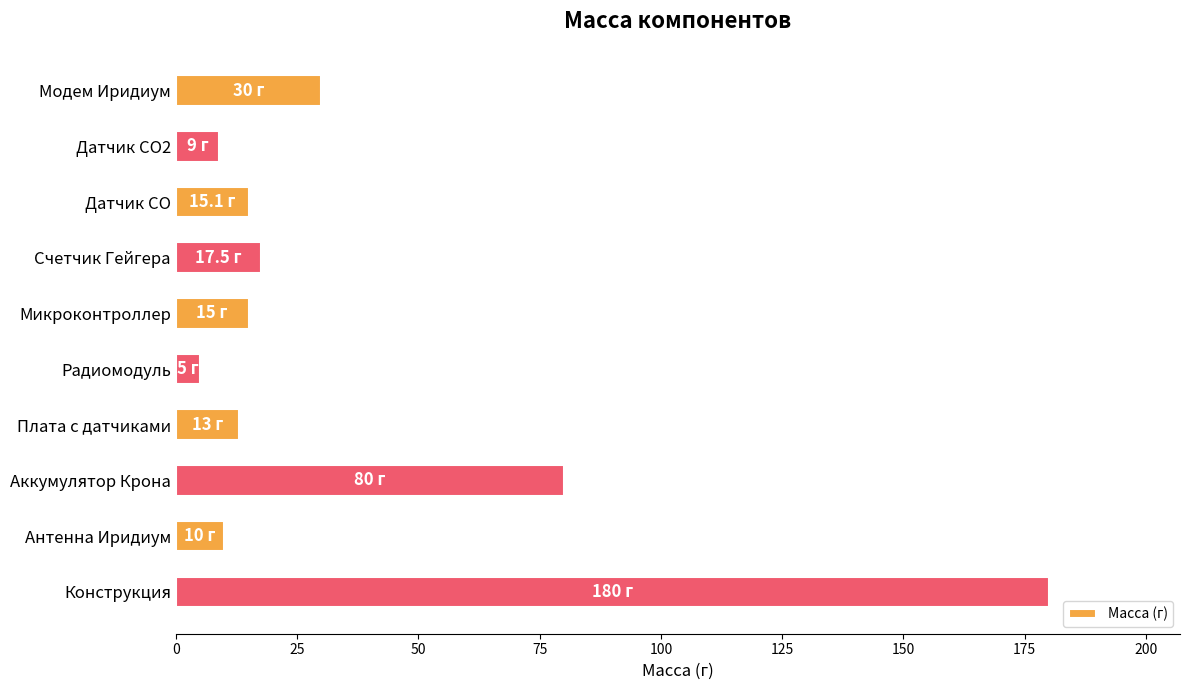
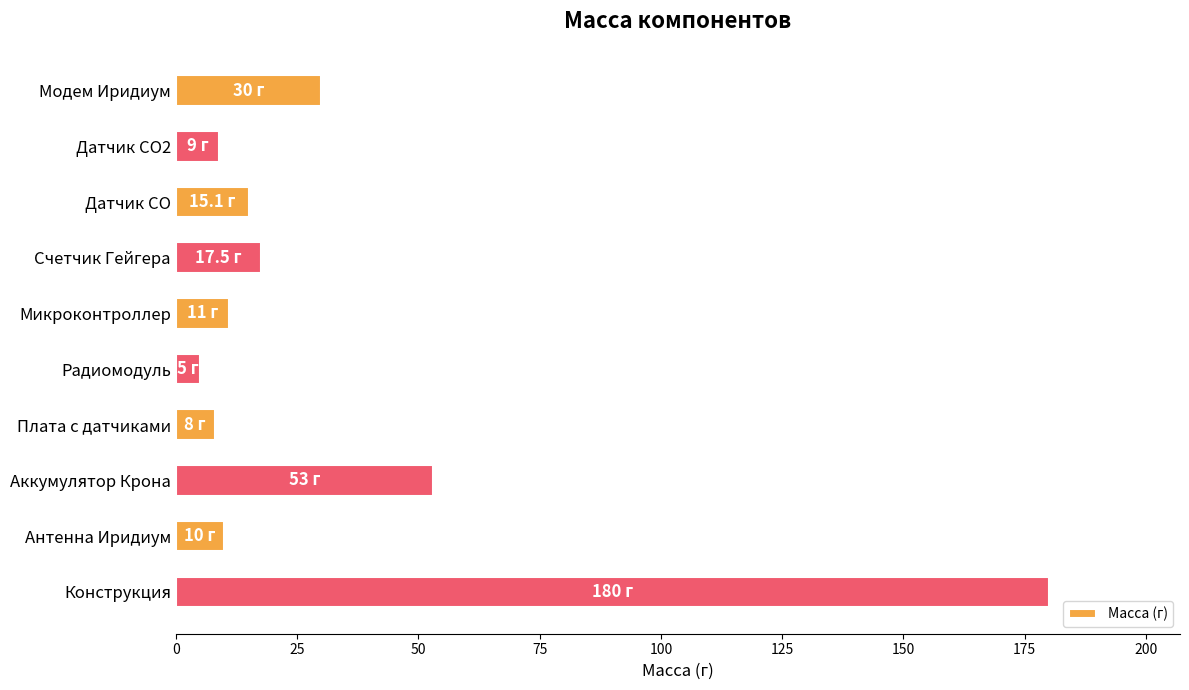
  {
    "Модем Иридиум": 30,
    "Датчик CO2": 9,
    "Датчик CO": 15.1,
    "Счетчик Гейгера": 17.5,
-   "Микроконтроллер": 15,
+   "Микроконтроллер": 11,
    "Радиомодуль": 5,
-   "Плата с датчиками": 13,
-   "Аккумулятор Крона": 80,
+   "Плата с датчиками": 8,
+   "Аккумулятор Крона": 53,
    "Антенна Иридиум": 10,
    "Конструкция": 180
  }
